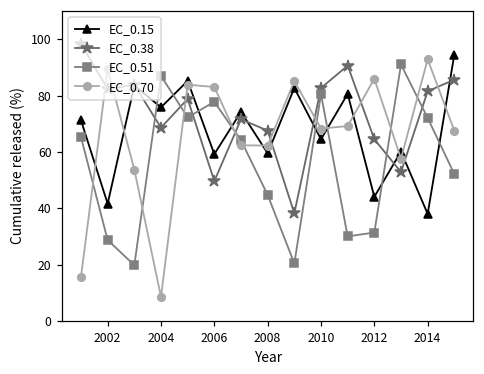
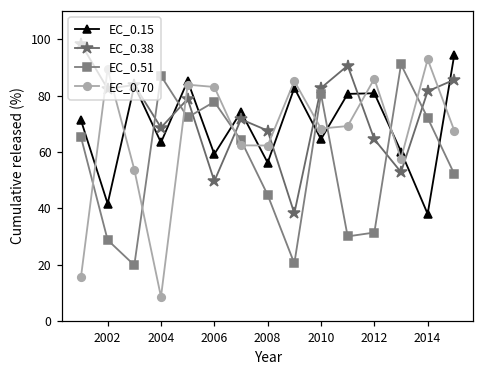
  {
    "EC_0.15": {
      "2002": 42,
-     "2004": 76,
+     "2004": 63,
      "2006": 59,
-     "2008": 59,
+     "2008": 56,
      "2010": 64,
-     "2012": 44,
+     "2012": 81,
      "2014": 38
    },
    "EC_0.70": {
      "2004": 9,
      "2006": 83,
      "2008": 62,
      "2010": 68,
      "2012": 86,
      "2014": 93
    }
  }
